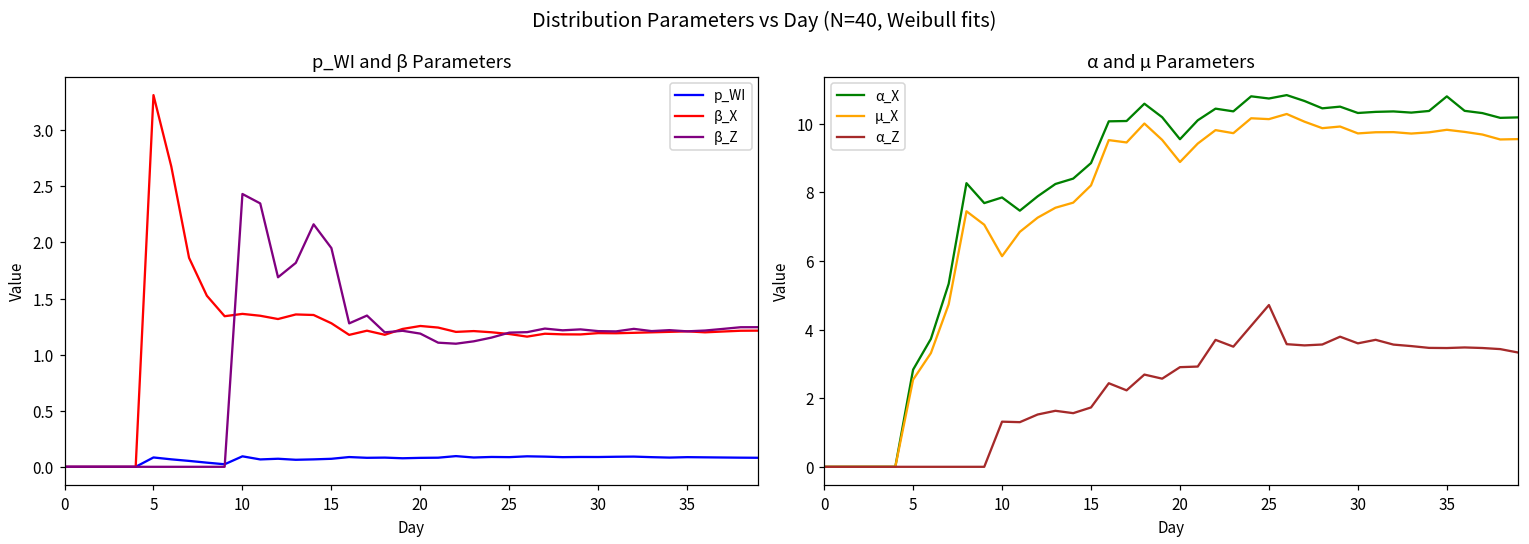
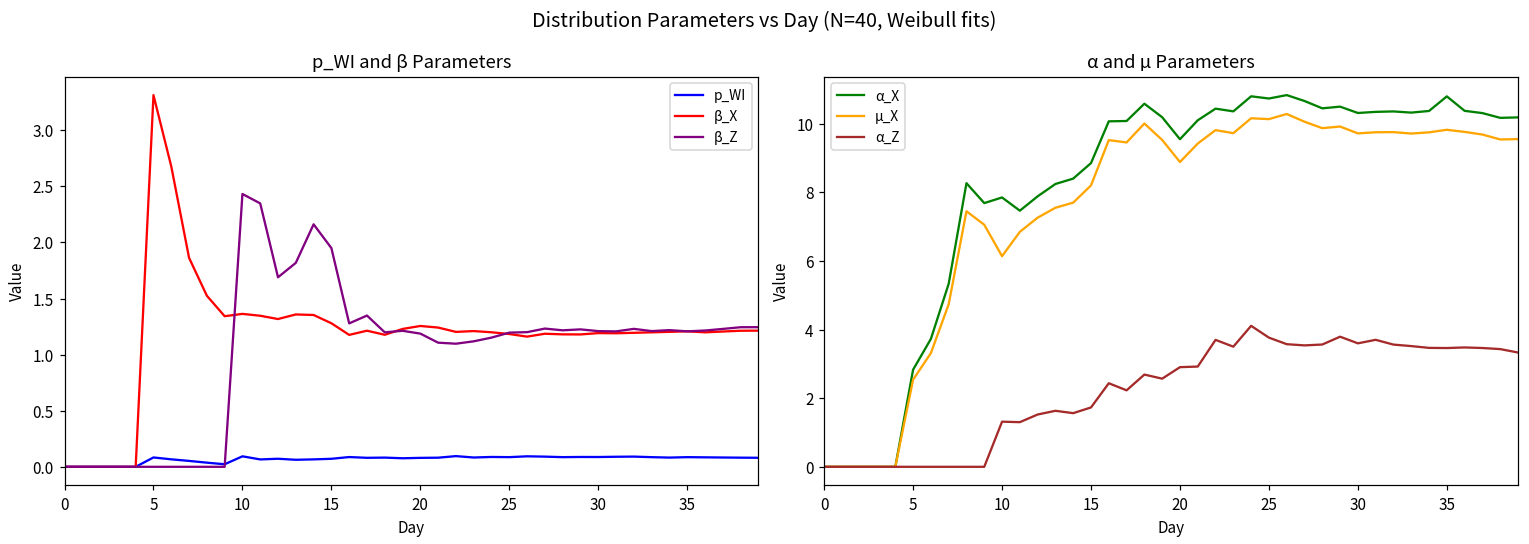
  {
    "p_WI and β Parameters": {
      "p_WI": {
        "5": 0.08,
        "10": 0.09,
        "15": 0.07,
        "20": 0.08,
        "25": 0.09,
        "30": 0.09,
        "35": 0.09
      },
      "β_X": {
        "5": 3.31,
        "10": 1.36,
        "15": 1.28,
        "20": 1.26
      },
      "β_Z": {
        "5": 0.00,
        "10": 2.43,
        "15": 1.95,
        "20": 1.19
      }
    },
    "α and µ Parameters": {
      "α_X": {
        "5": 2.8,
        "10": 7.8,
        "15": 8.8,
        "20": 9.5,
        "25": 10.7,
        "30": 10.3,
        "35": 10.8
      },
      "µ_X": {
        "5": 2.5,
        "10": 6.1,
        "15": 8.2,
        "20": 8.9,
        "25": 10.1,
        "30": 9.7,
        "35": 9.8
      },
      "α_Z": {
        "5": 0.0,
        "10": 1.3,
        "15": 1.7,
        "20": 2.9,
-       "25": 4.7,
+       "25": 3.8,
        "30": 3.6,
        "35": 3.5
      }
    }
  }
